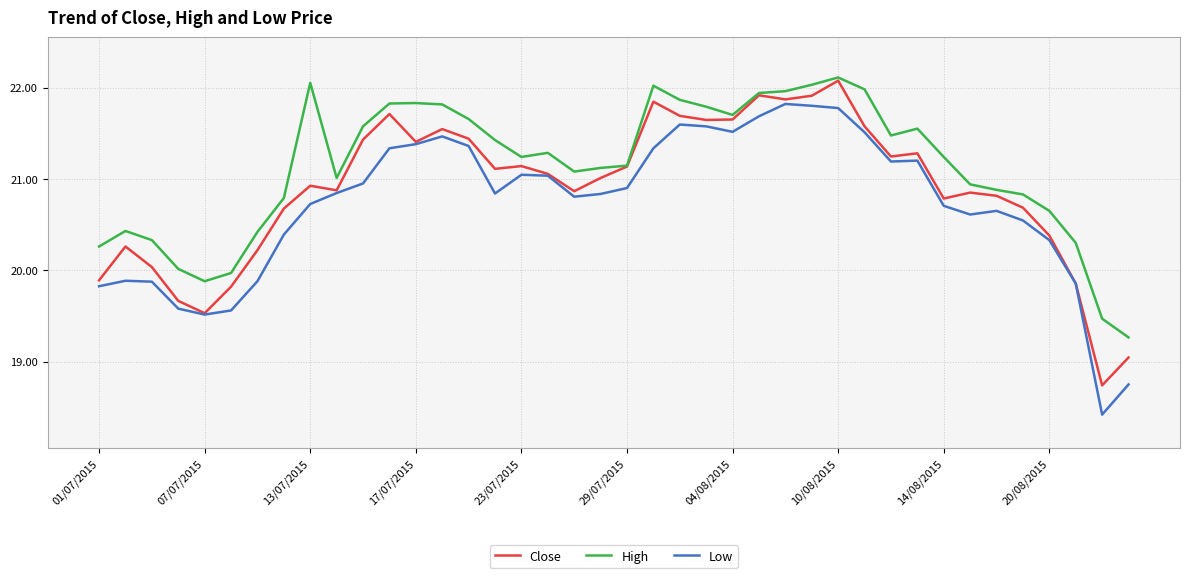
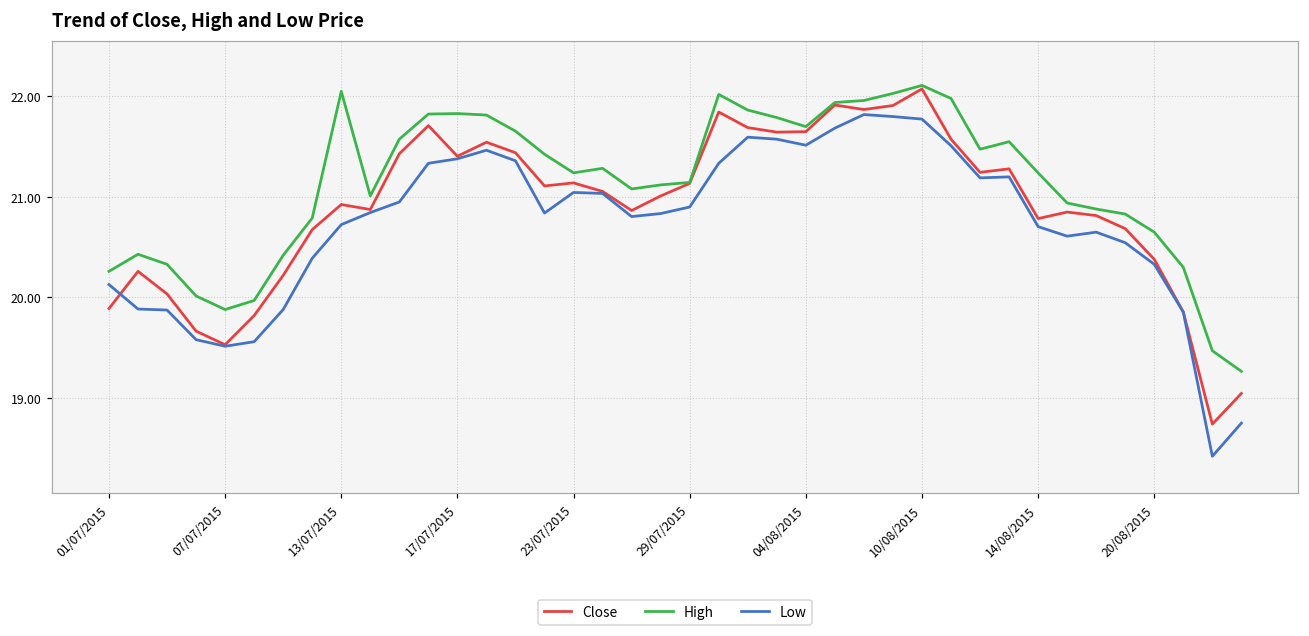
  {
    "Close": {
      "01/07/2015": 19.9,
      "13/07/2015": 20.9,
      "23/07/2015": 21.1,
      "04/08/2015": 21.7,
      "10/08/2015": 22.1,
      "14/08/2015": 20.8,
      "20/08/2015": 20.4
    },
    "High": {
      "01/07/2015": 20.3,
      "07/07/2015": 19.9,
      "13/07/2015": 22.1,
      "17/07/2015": 21.8,
      "23/07/2015": 21.2,
      "04/08/2015": 21.7,
      "10/08/2015": 22.1,
      "14/08/2015": 21.2,
      "20/08/2015": 20.7
    },
    "Low": {
-     "01/07/2015": 19.8,
+     "01/07/2015": 20.1,
      "13/07/2015": 20.7,
      "23/07/2015": 21.0,
      "29/07/2015": 20.9,
      "04/08/2015": 21.5,
      "10/08/2015": 21.8,
      "14/08/2015": 20.7,
      "20/08/2015": 20.3
    }
  }
